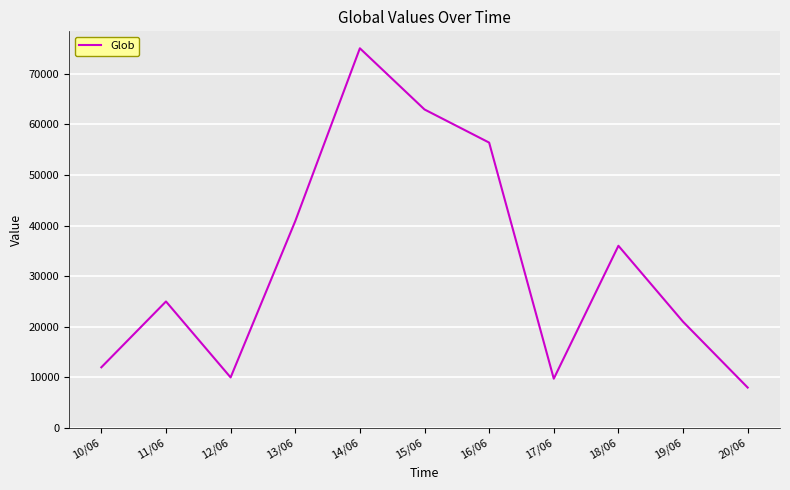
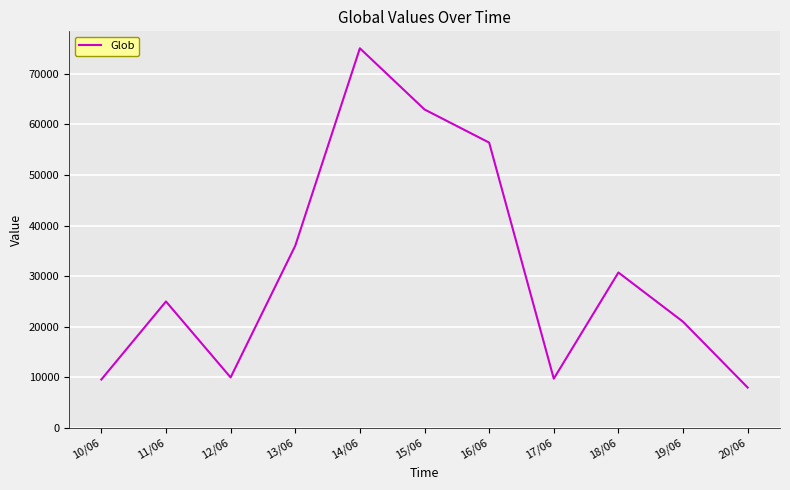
  {
-   "10/06": 12000,
+   "10/06": 10000,
    "11/06": 25000,
    "12/06": 10000,
-   "13/06": 41000,
+   "13/06": 36000,
    "14/06": 75000,
    "15/06": 63000,
    "16/06": 56000,
    "17/06": 10000,
-   "18/06": 36000,
+   "18/06": 31000,
    "19/06": 21000,
    "20/06": 8000
  }
